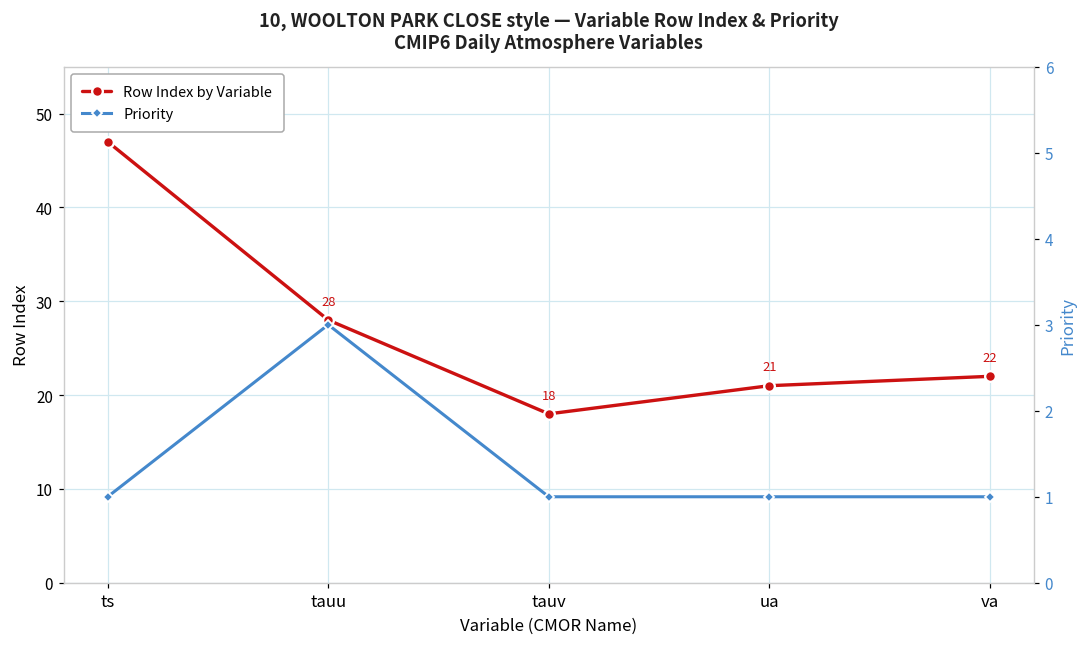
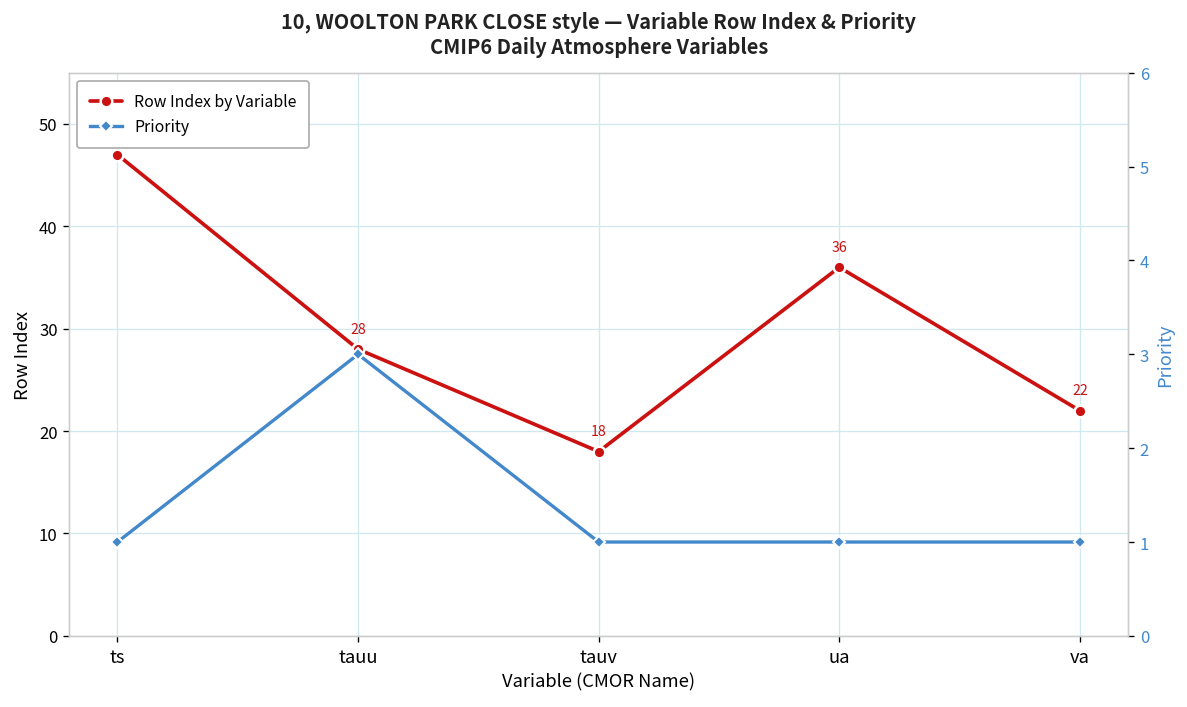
  {
    "Row Index by Variable": {
      "tauu": 28,
      "tauv": 18,
-     "ua": 21,
+     "ua": 36,
      "va": 22
    }
  }
